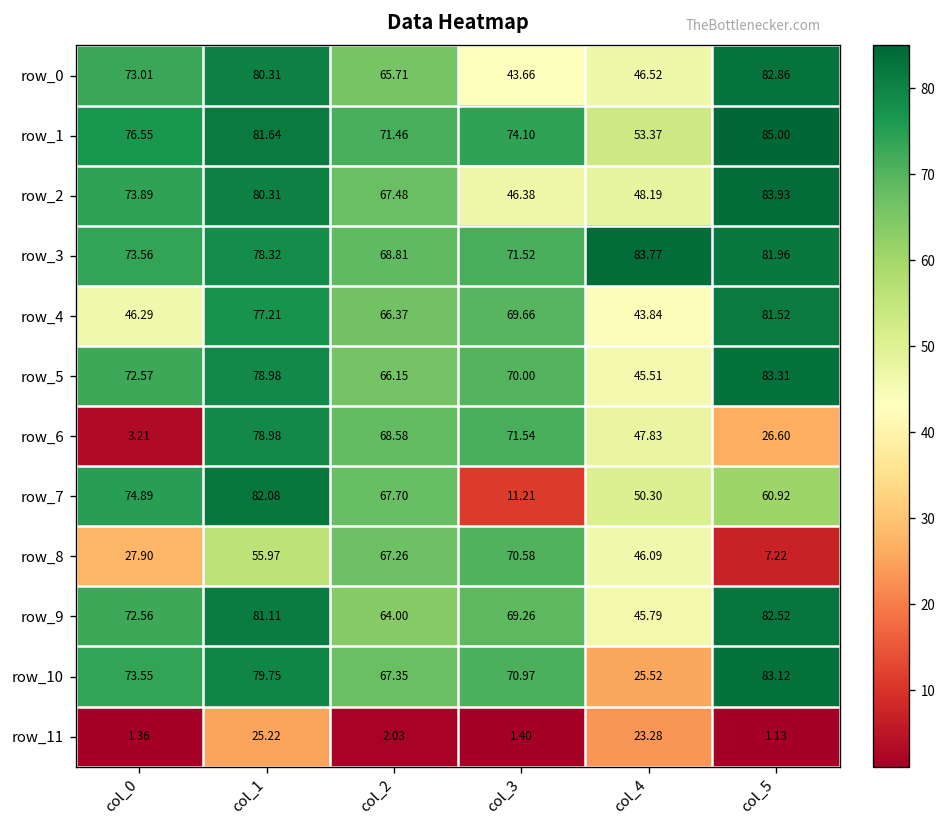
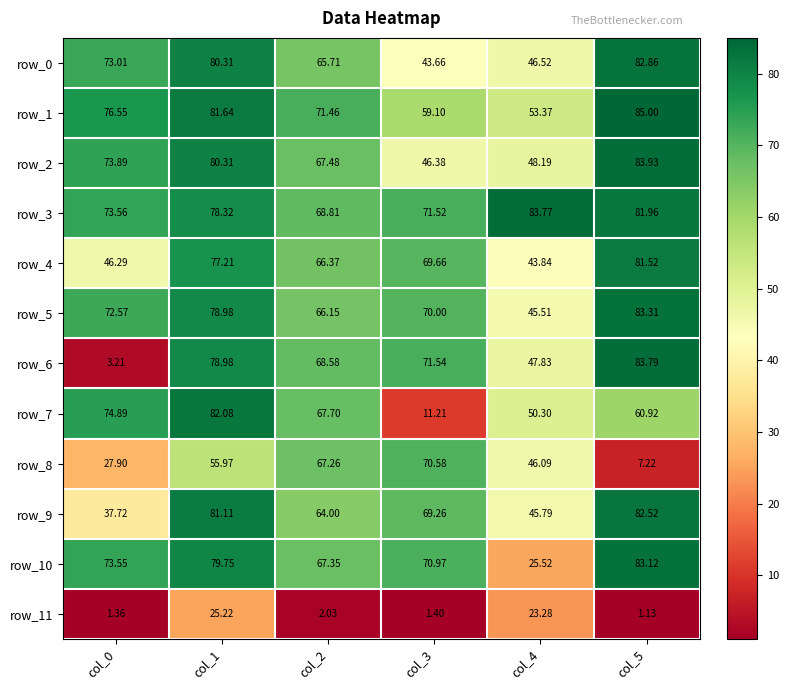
  {
    "row_0": {
      "col_0": 73.01,
      "col_1": 80.31,
      "col_2": 65.71,
      "col_3": 43.66,
      "col_4": 46.52,
      "col_5": 82.86
    },
    "row_1": {
      "col_0": 76.55,
      "col_1": 81.64,
      "col_2": 71.46,
-     "col_3": 74.10,
+     "col_3": 59.10,
      "col_4": 53.37,
      "col_5": 85.00
    },
    "row_2": {
      "col_0": 73.89,
      "col_1": 80.31,
      "col_2": 67.48,
      "col_3": 46.38,
      "col_4": 48.19,
      "col_5": 83.93
    },
    "row_3": {
      "col_0": 73.56,
      "col_1": 78.32,
      "col_2": 68.81,
      "col_3": 71.52,
      "col_4": 83.77,
      "col_5": 81.96
    },
    "row_4": {
      "col_0": 46.29,
      "col_1": 77.21,
      "col_2": 66.37,
      "col_3": 69.66,
      "col_4": 43.84,
      "col_5": 81.52
    },
    "row_5": {
      "col_0": 72.57,
      "col_1": 78.98,
      "col_2": 66.15,
      "col_3": 70.00,
      "col_4": 45.51,
      "col_5": 83.31
    },
    "row_6": {
      "col_0": 3.21,
      "col_1": 78.98,
      "col_2": 68.58,
      "col_3": 71.54,
      "col_4": 47.83,
-     "col_5": 26.60
+     "col_5": 83.79
    },
    "row_7": {
      "col_0": 74.89,
      "col_1": 82.08,
      "col_2": 67.70,
      "col_3": 11.21,
      "col_4": 50.30,
      "col_5": 60.92
    },
    "row_8": {
      "col_0": 27.90,
      "col_1": 55.97,
      "col_2": 67.26,
      "col_3": 70.58,
      "col_4": 46.09,
      "col_5": 7.22
    },
    "row_9": {
-     "col_0": 72.56,
+     "col_0": 37.72,
      "col_1": 81.11,
      "col_2": 64.00,
      "col_3": 69.26,
      "col_4": 45.79,
      "col_5": 82.52
    },
    "row_10": {
      "col_0": 73.55,
      "col_1": 79.75,
      "col_2": 67.35,
      "col_3": 70.97,
      "col_4": 25.52,
      "col_5": 83.12
    },
    "row_11": {
      "col_0": 1.36,
      "col_1": 25.22,
      "col_2": 2.03,
      "col_3": 1.40,
      "col_4": 23.28,
      "col_5": 1.13
    }
  }
